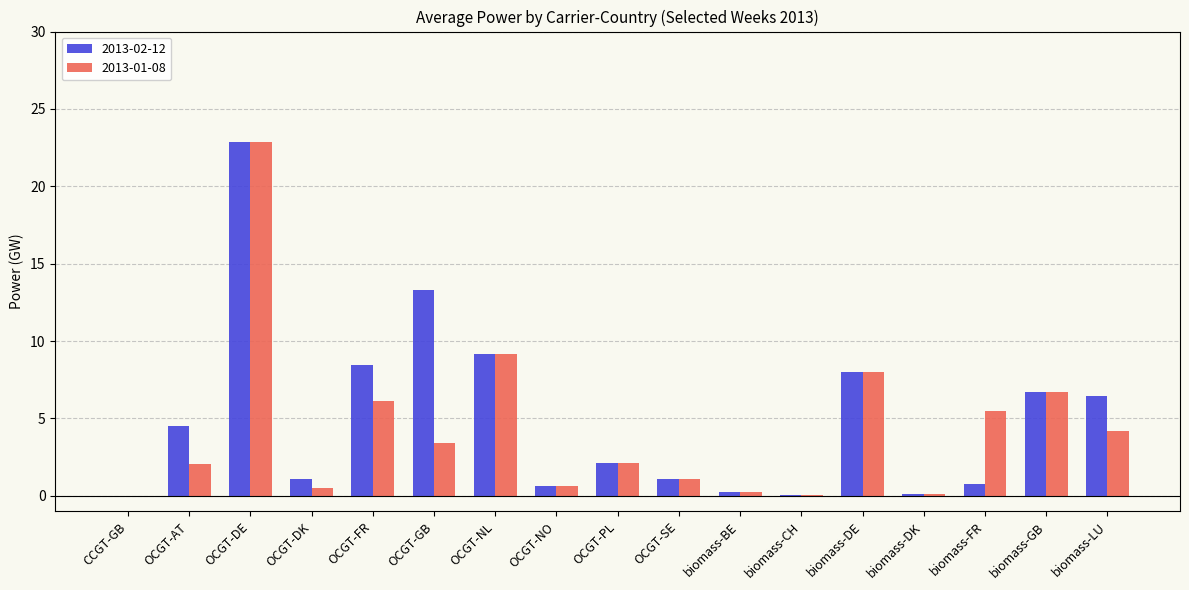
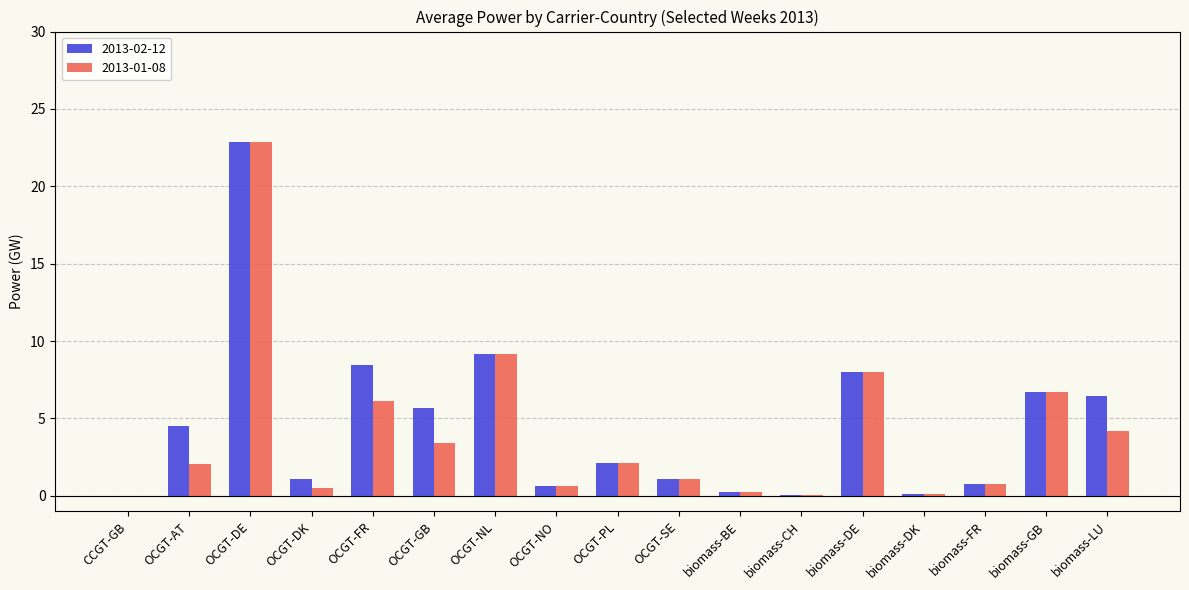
  {
    "2013-02-12": {
      "CCGT-GB": 0.0,
      "OCGT-AT": 4.5,
      "OCGT-DE": 22.9,
      "OCGT-DK": 1.1,
      "OCGT-FR": 8.5,
-     "OCGT-GB": 13.3,
+     "OCGT-GB": 5.7,
      "OCGT-NL": 9.2,
      "OCGT-NO": 0.6,
      "OCGT-PL": 2.1,
      "OCGT-SE": 1.1,
      "biomass-BE": 0.3,
      "biomass-DE": 8.0,
      "biomass-FR": 0.8,
      "biomass-GB": 6.7,
      "biomass-LU": 6.5
    },
    "2013-01-08": {
      "CCGT-GB": 0.0,
      "OCGT-AT": 2.0,
      "OCGT-DE": 22.9,
      "OCGT-DK": 0.5,
      "OCGT-FR": 6.1,
      "OCGT-GB": 3.4,
      "OCGT-NL": 9.2,
      "OCGT-NO": 0.6,
      "OCGT-PL": 2.1,
      "OCGT-SE": 1.1,
      "biomass-BE": 0.3,
      "biomass-DE": 8.0,
-     "biomass-FR": 5.5,
+     "biomass-FR": 0.8,
      "biomass-GB": 6.7,
      "biomass-LU": 4.2
    }
  }
